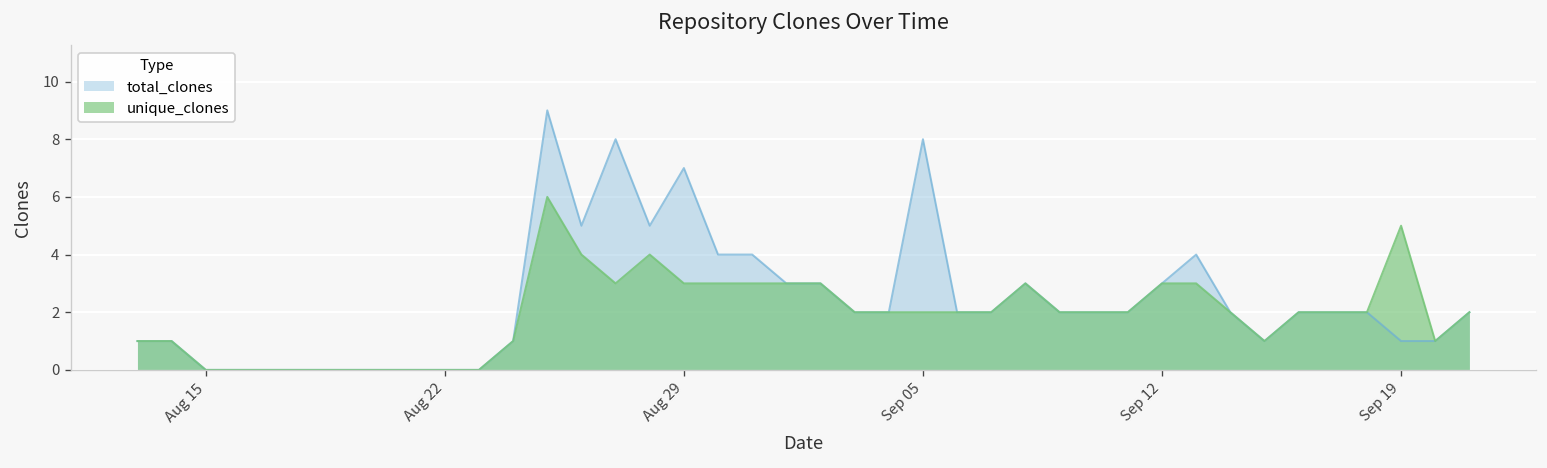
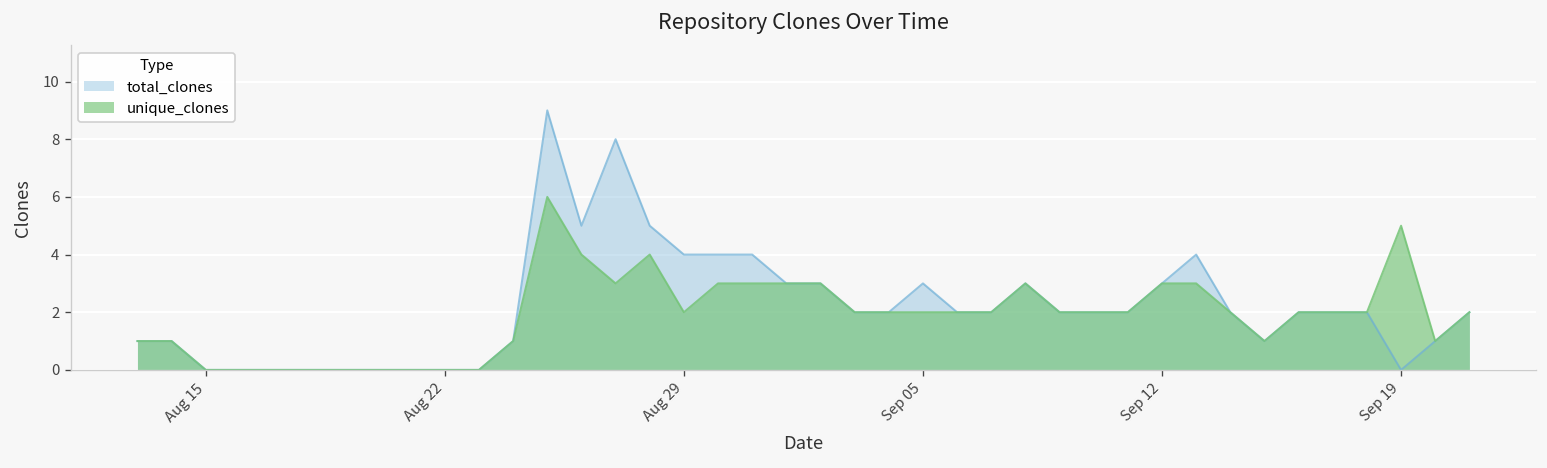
  {
    "total_clones": {
-     "Aug 29": 7,
-     "Sep 05": 8,
-     "Sep 19": 1
+     "Aug 29": 4,
+     "Sep 05": 3,
+     "Sep 19": 0
    },
    "unique_clones": {
-     "Aug 29": 3,
+     "Aug 29": 2,
      "Sep 05": 2,
      "Sep 19": 5
    }
  }
